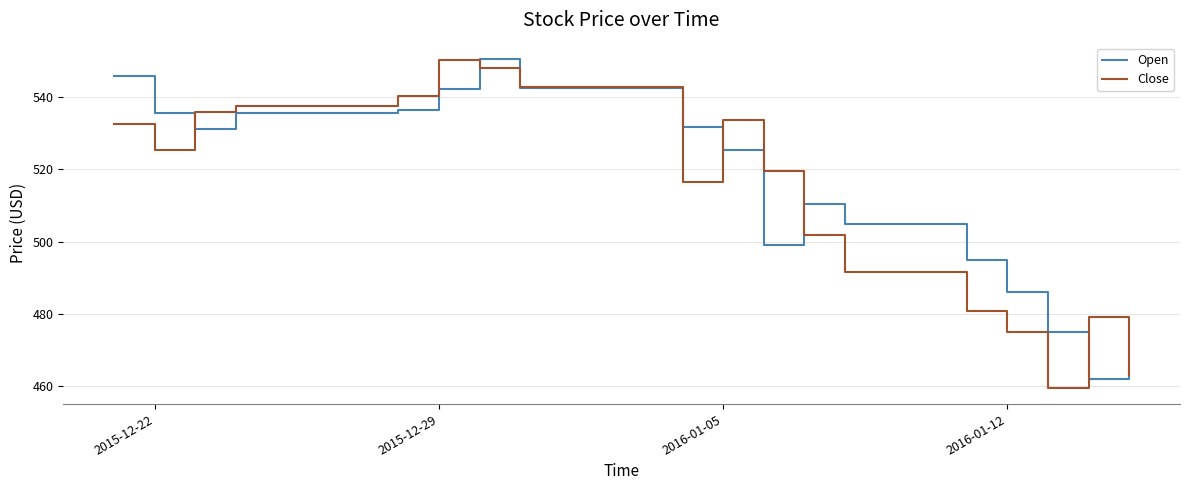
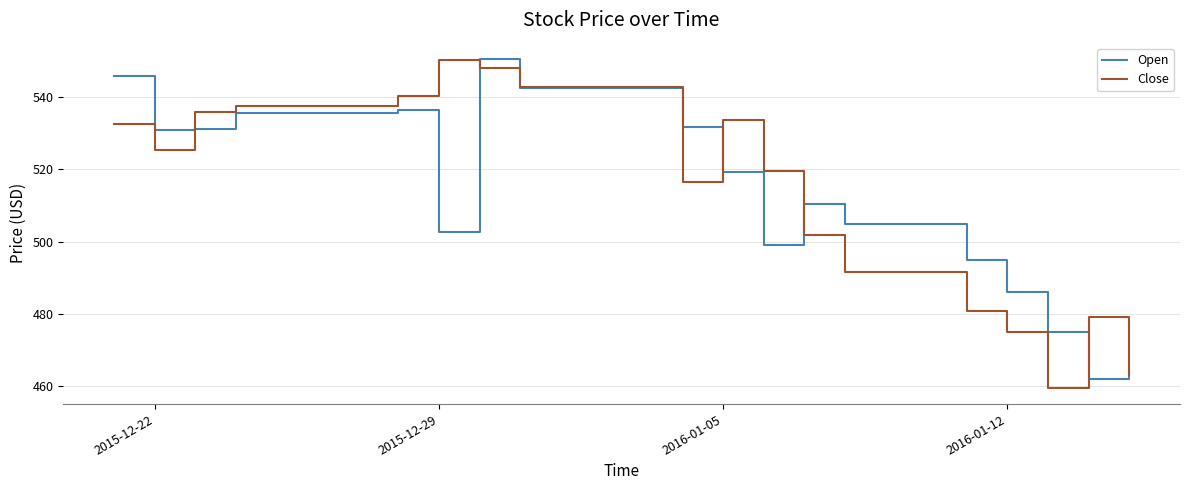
  {
    "Open": {
-     "2015-12-22": 536,
-     "2015-12-29": 542,
-     "2016-01-05": 525,
+     "2015-12-22": 531,
+     "2015-12-29": 503,
+     "2016-01-05": 519,
      "2016-01-12": 486
    },
    "Close": {
      "2015-12-22": 525,
      "2015-12-29": 550,
      "2016-01-05": 534,
      "2016-01-12": 475
    }
  }
